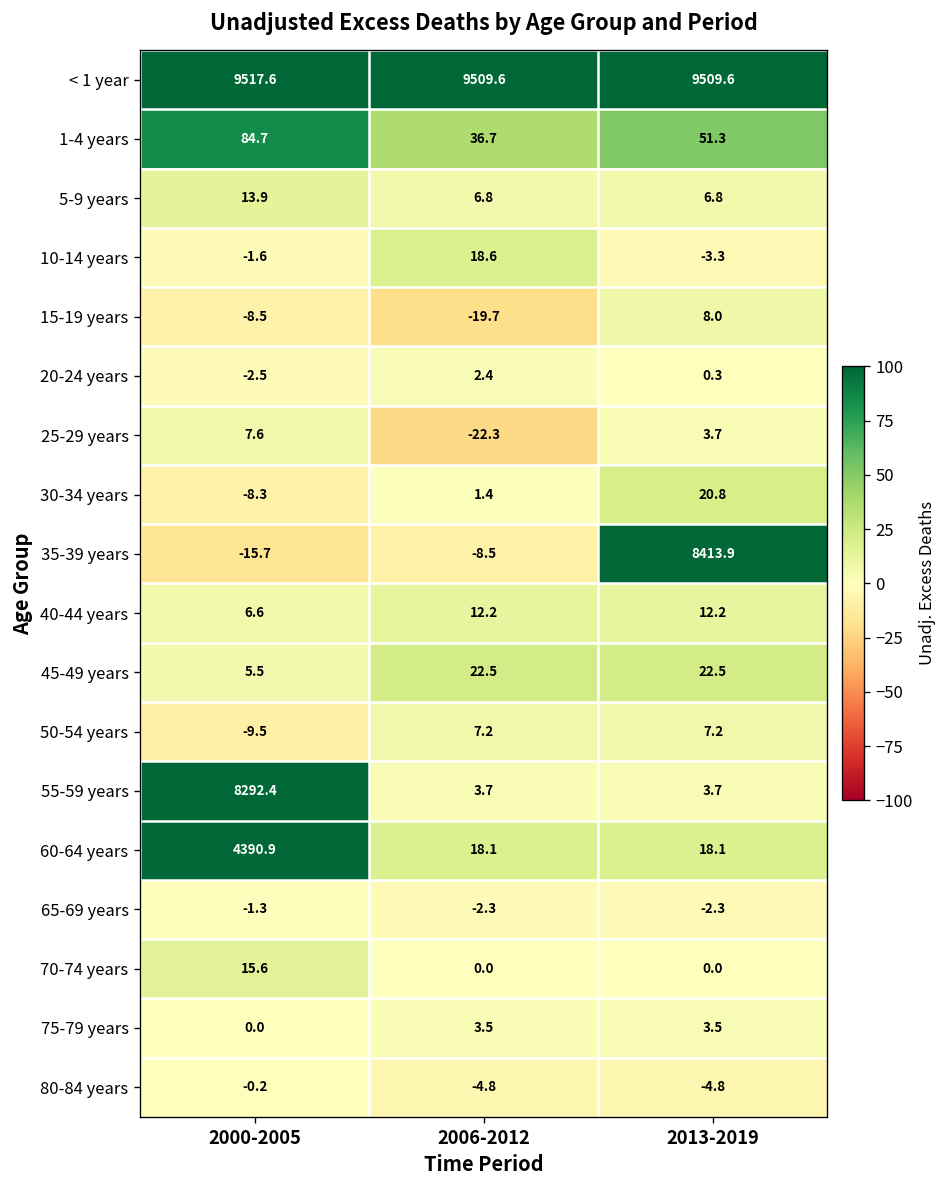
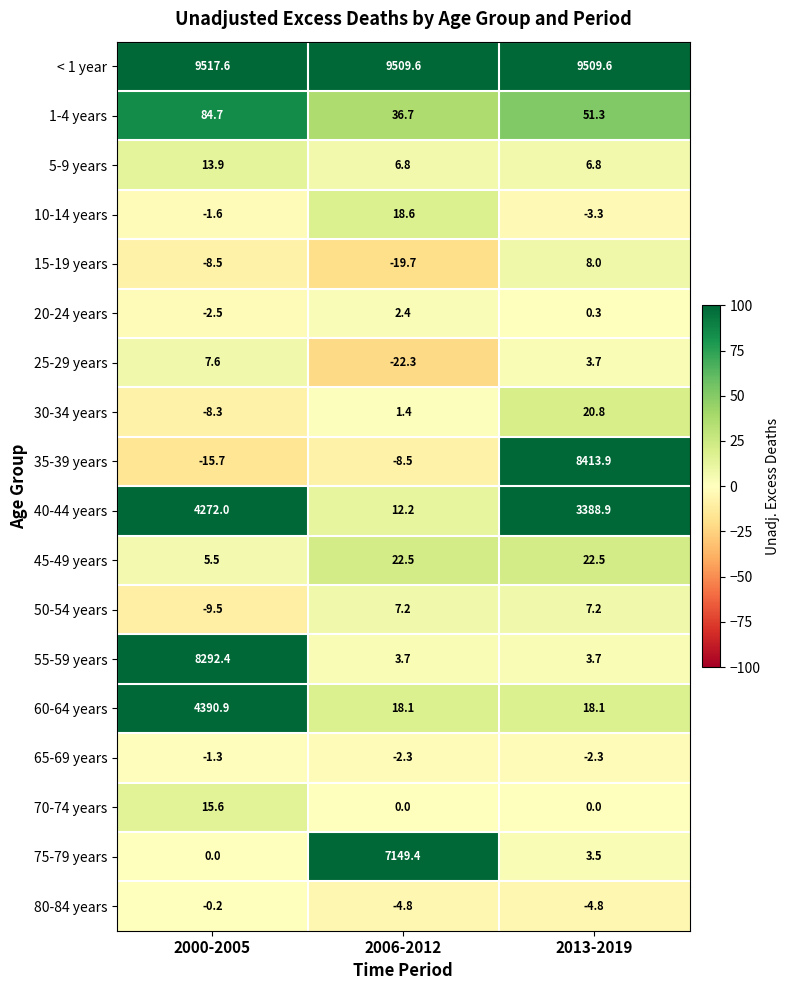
  {
    "< 1 year": {
      "2000-2005": 9517.6,
      "2006-2012": 9509.6,
      "2013-2019": 9509.6
    },
    "1-4 years": {
      "2000-2005": 84.7,
      "2006-2012": 36.7,
      "2013-2019": 51.3
    },
    "5-9 years": {
      "2000-2005": 13.9,
      "2006-2012": 6.8,
      "2013-2019": 6.8
    },
    "10-14 years": {
      "2000-2005": -1.6,
      "2006-2012": 18.6,
      "2013-2019": -3.3
    },
    "15-19 years": {
      "2000-2005": -8.5,
      "2006-2012": -19.7,
      "2013-2019": 8.0
    },
    "20-24 years": {
      "2000-2005": -2.5,
      "2006-2012": 2.4,
      "2013-2019": 0.3
    },
    "25-29 years": {
      "2000-2005": 7.6,
      "2006-2012": -22.3,
      "2013-2019": 3.7
    },
    "30-34 years": {
      "2000-2005": -8.3,
      "2006-2012": 1.4,
      "2013-2019": 20.8
    },
    "35-39 years": {
      "2000-2005": -15.7,
      "2006-2012": -8.5,
      "2013-2019": 8413.9
    },
    "40-44 years": {
-     "2000-2005": 6.6,
+     "2000-2005": 4272.0,
      "2006-2012": 12.2,
-     "2013-2019": 12.2
+     "2013-2019": 3388.9
    },
    "45-49 years": {
      "2000-2005": 5.5,
      "2006-2012": 22.5,
      "2013-2019": 22.5
    },
    "50-54 years": {
      "2000-2005": -9.5,
      "2006-2012": 7.2,
      "2013-2019": 7.2
    },
    "55-59 years": {
      "2000-2005": 8292.4,
      "2006-2012": 3.7,
      "2013-2019": 3.7
    },
    "60-64 years": {
      "2000-2005": 4390.9,
      "2006-2012": 18.1,
      "2013-2019": 18.1
    },
    "65-69 years": {
      "2000-2005": -1.3,
      "2006-2012": -2.3,
      "2013-2019": -2.3
    },
    "70-74 years": {
      "2000-2005": 15.6,
      "2006-2012": 0.0,
      "2013-2019": 0.0
    },
    "75-79 years": {
      "2000-2005": 0.0,
-     "2006-2012": 3.5,
+     "2006-2012": 7149.4,
      "2013-2019": 3.5
    },
    "80-84 years": {
      "2000-2005": -0.2,
      "2006-2012": -4.8,
      "2013-2019": -4.8
    }
  }
